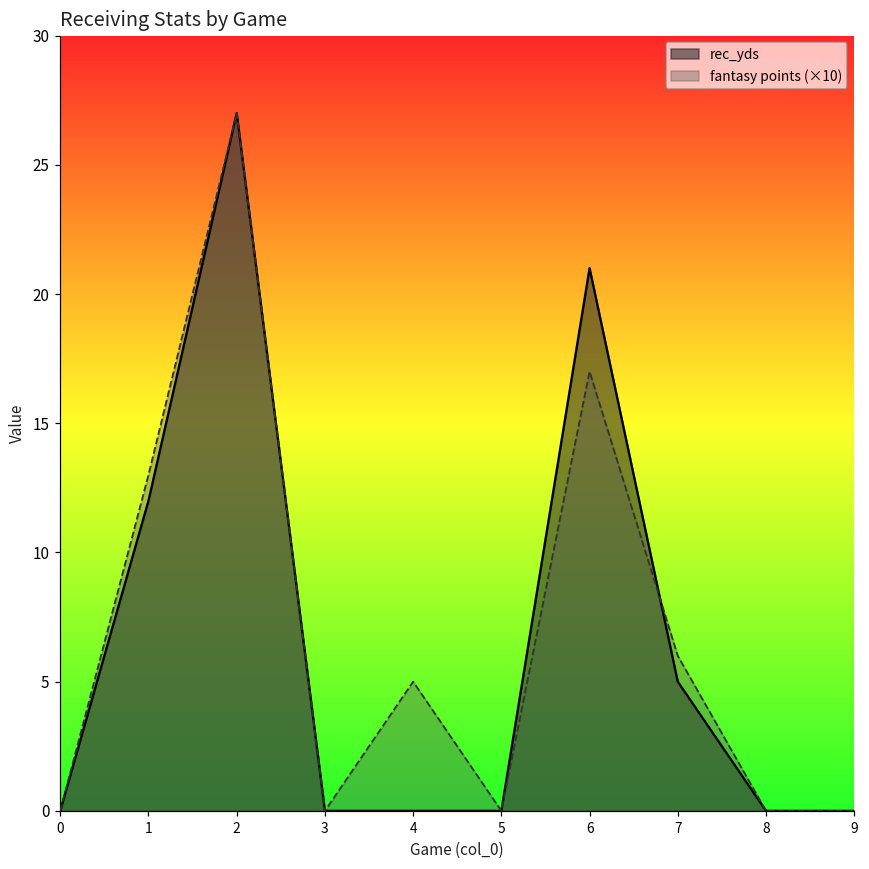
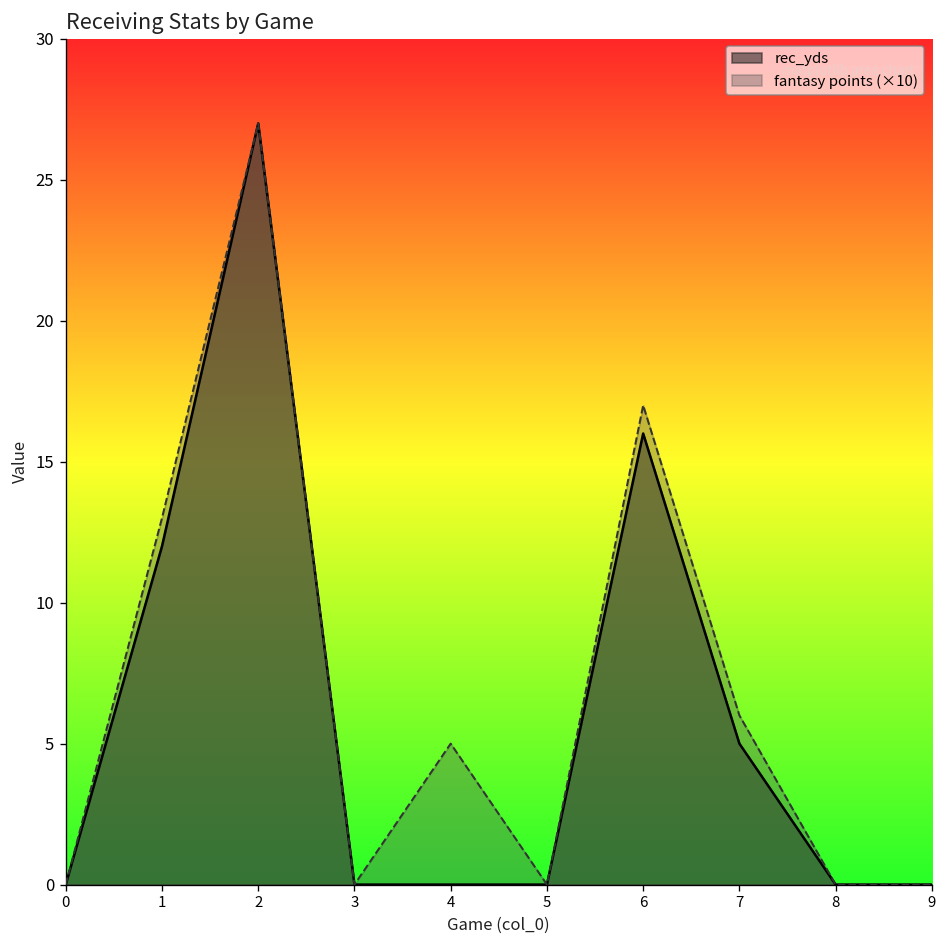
  {
    "rec_yds": {
      "1": 12,
      "4": 0,
-     "6": 21,
+     "6": 16,
      "7": 5
    },
    "fantasy points (×10)": {
      "1": 13,
      "4": 5,
      "6": 17,
      "7": 6
    }
  }
